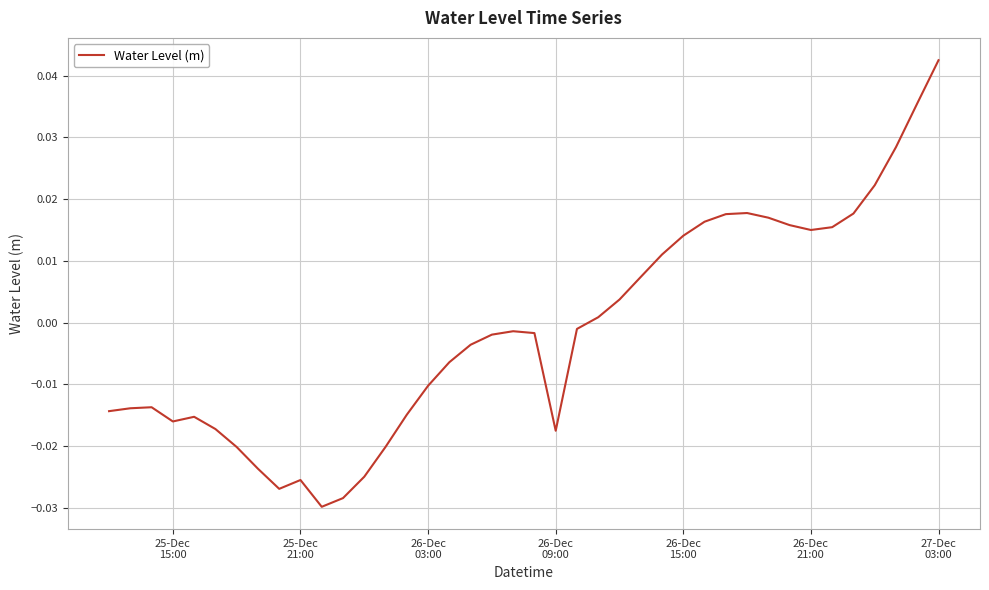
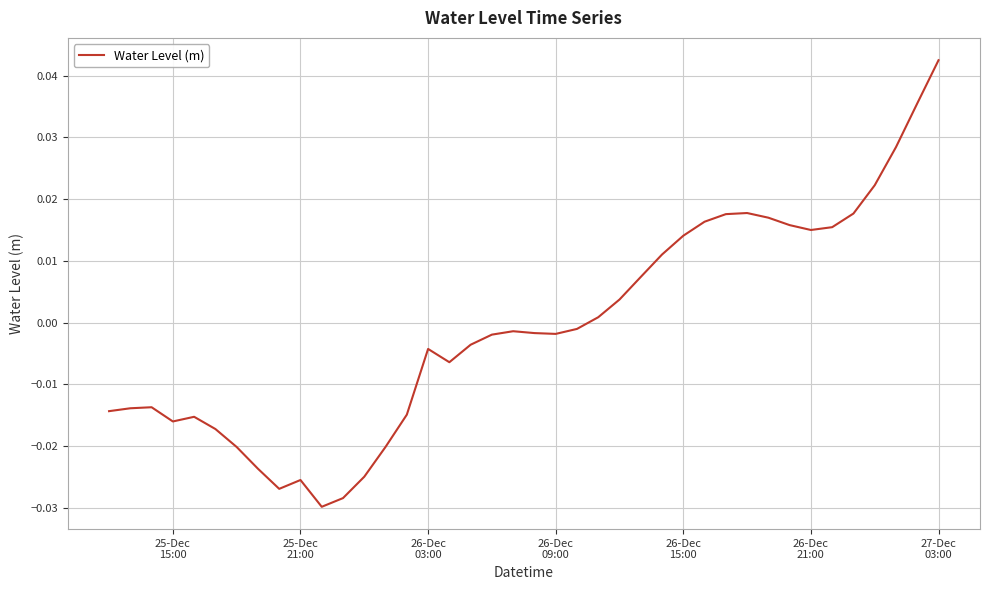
  {
    "25-Dec 15:00": -0.016,
    "25-Dec 21:00": -0.026,
-   "26-Dec 03:00": -0.010,
-   "26-Dec 09:00": -0.018,
+   "26-Dec 03:00": -0.004,
+   "26-Dec 09:00": -0.002,
    "26-Dec 15:00": 0.014,
    "26-Dec 21:00": 0.015,
    "27-Dec 03:00": 0.043
  }
